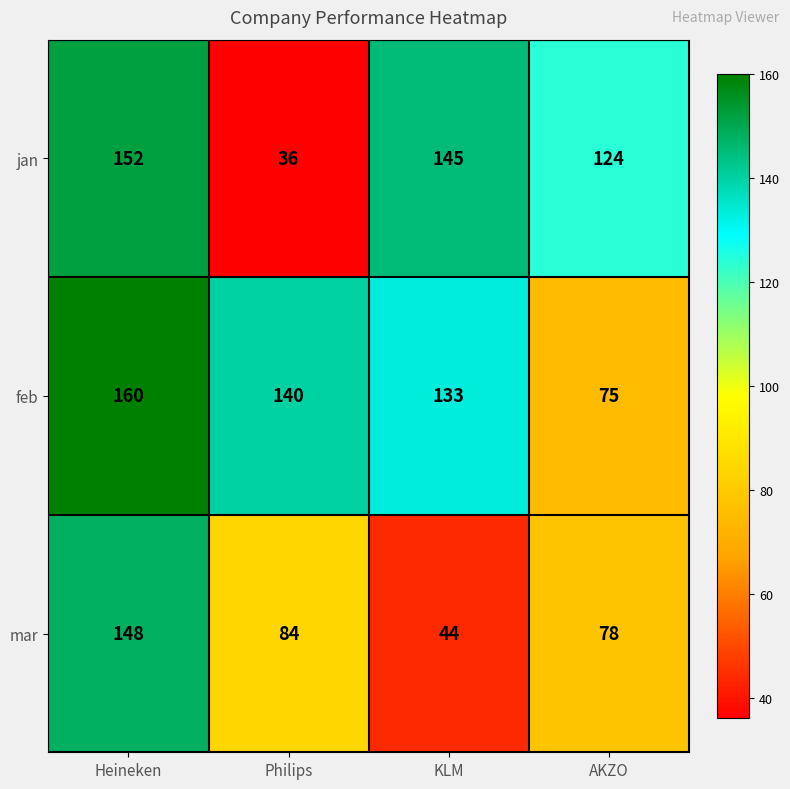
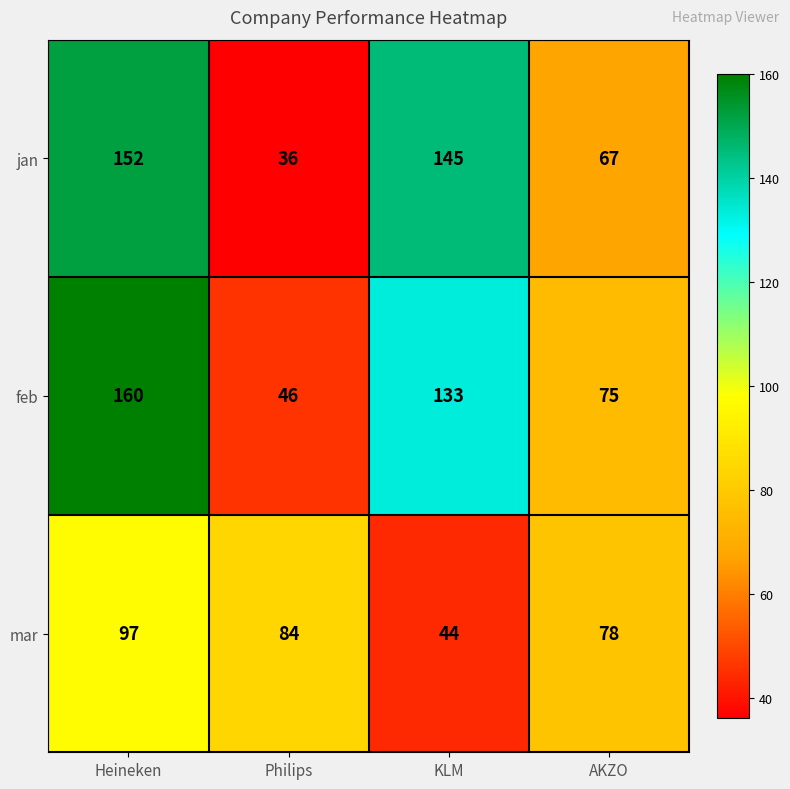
  {
    "jan": {
      "Heineken": 152,
      "Philips": 36,
      "KLM": 145,
-     "AKZO": 124
+     "AKZO": 67
    },
    "feb": {
      "Heineken": 160,
-     "Philips": 140,
+     "Philips": 46,
      "KLM": 133,
      "AKZO": 75
    },
    "mar": {
-     "Heineken": 148,
+     "Heineken": 97,
      "Philips": 84,
      "KLM": 44,
      "AKZO": 78
    }
  }
